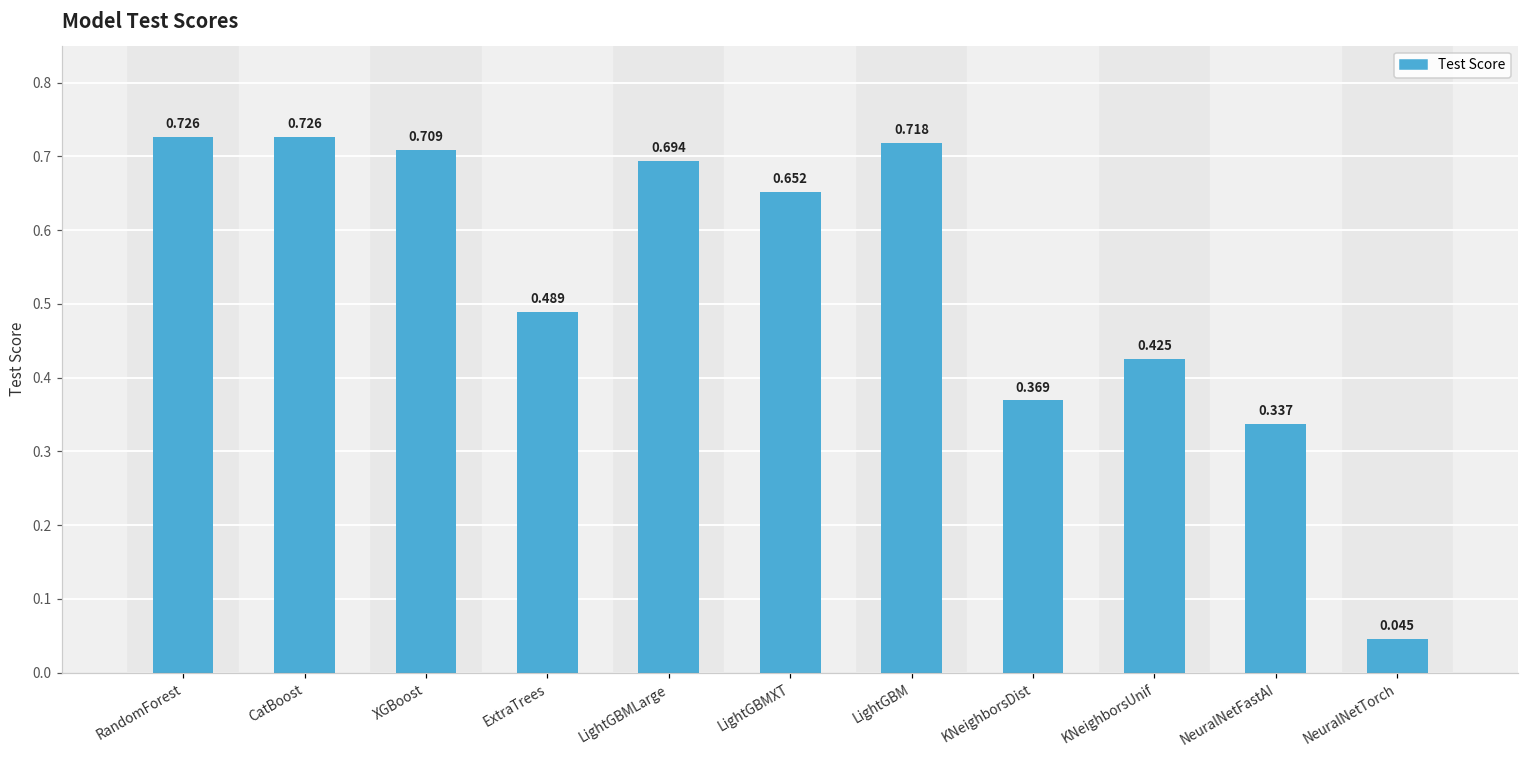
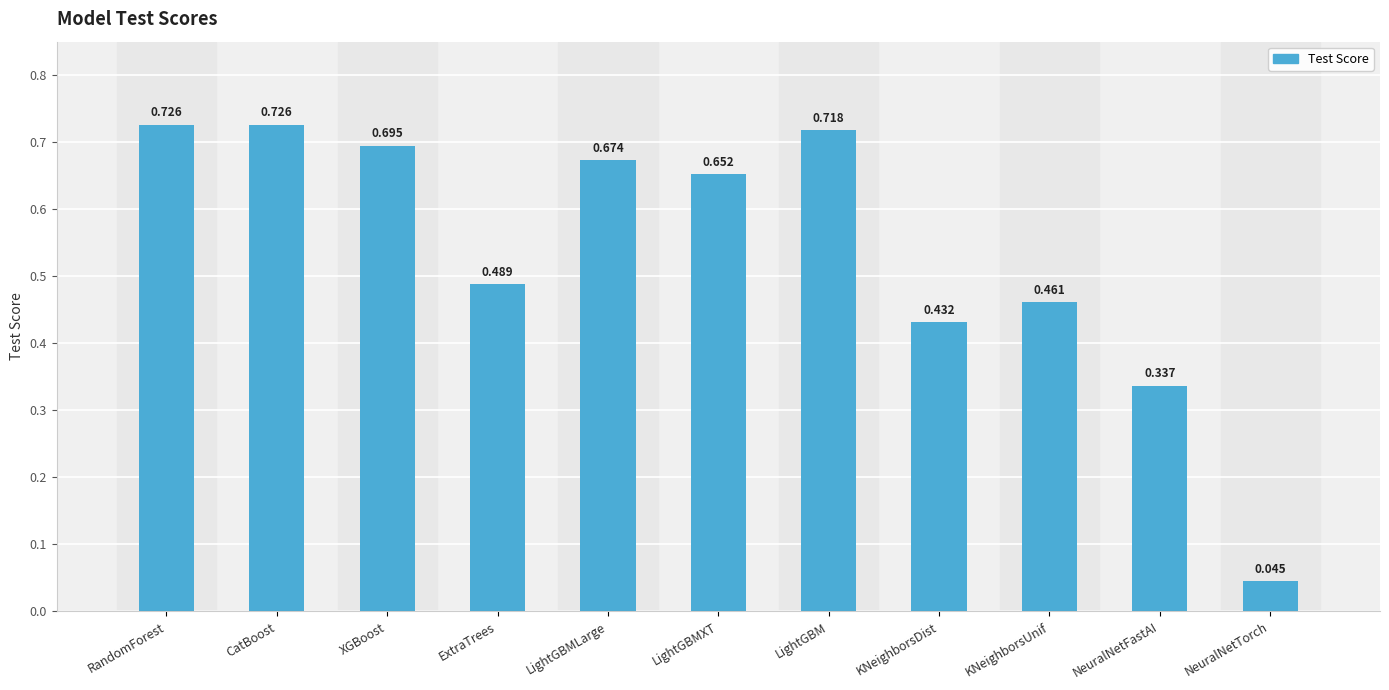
  {
    "RandomForest": 0.726,
    "CatBoost": 0.726,
-   "XGBoost": 0.709,
+   "XGBoost": 0.695,
    "ExtraTrees": 0.489,
-   "LightGBMLarge": 0.694,
+   "LightGBMLarge": 0.674,
    "LightGBMXT": 0.652,
    "LightGBM": 0.718,
-   "KNeighborsDist": 0.369,
-   "KNeighborsUnif": 0.425,
+   "KNeighborsDist": 0.432,
+   "KNeighborsUnif": 0.461,
    "NeuralNetFastAI": 0.337,
    "NeuralNetTorch": 0.045
  }
